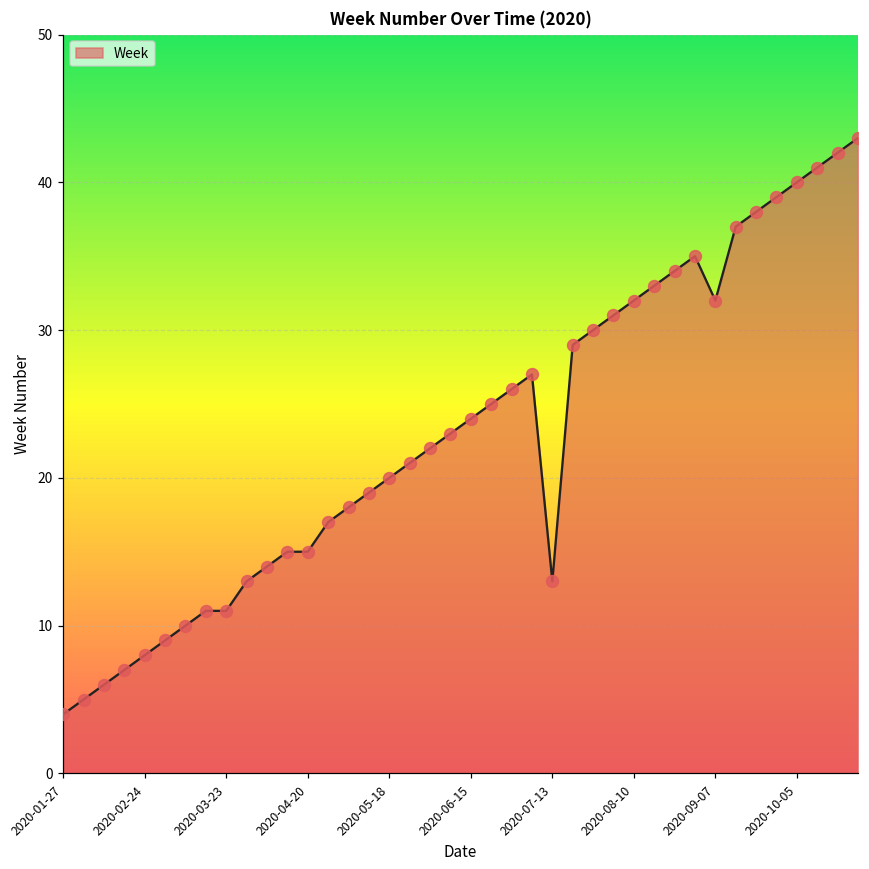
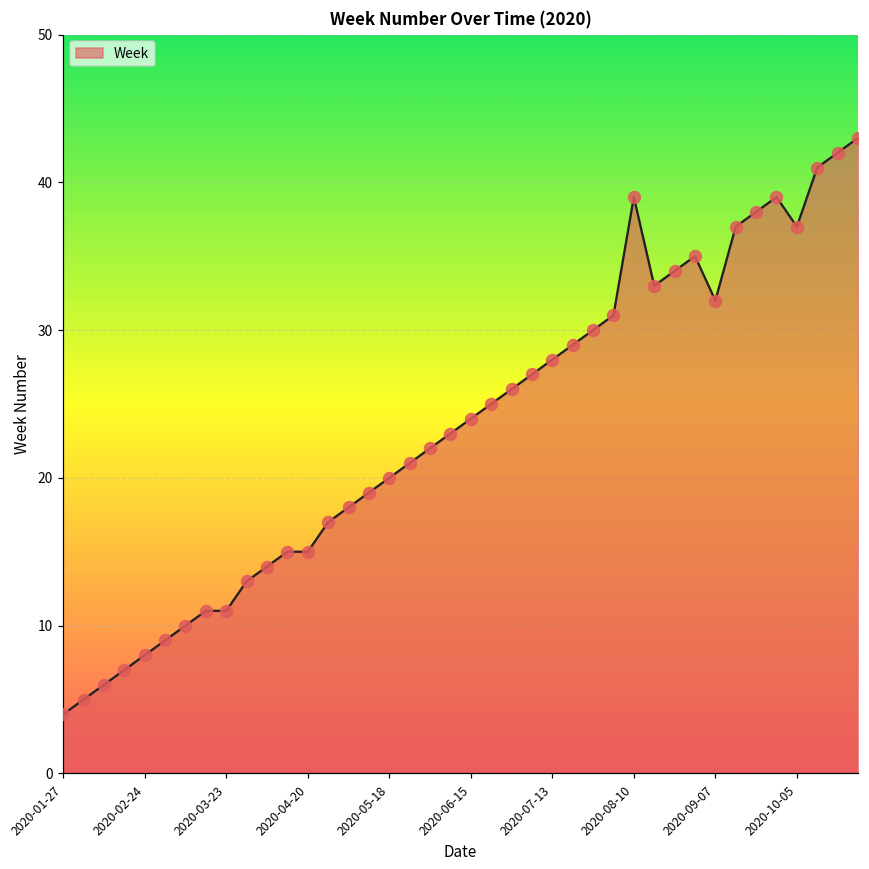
  {
    "2020-01-27": 4,
    "2020-02-24": 8,
    "2020-03-23": 11,
    "2020-04-20": 15,
    "2020-05-18": 20,
    "2020-06-15": 24,
-   "2020-07-13": 13,
-   "2020-08-10": 32,
+   "2020-07-13": 28,
+   "2020-08-10": 39,
    "2020-09-07": 32,
-   "2020-10-05": 40
+   "2020-10-05": 37
  }
